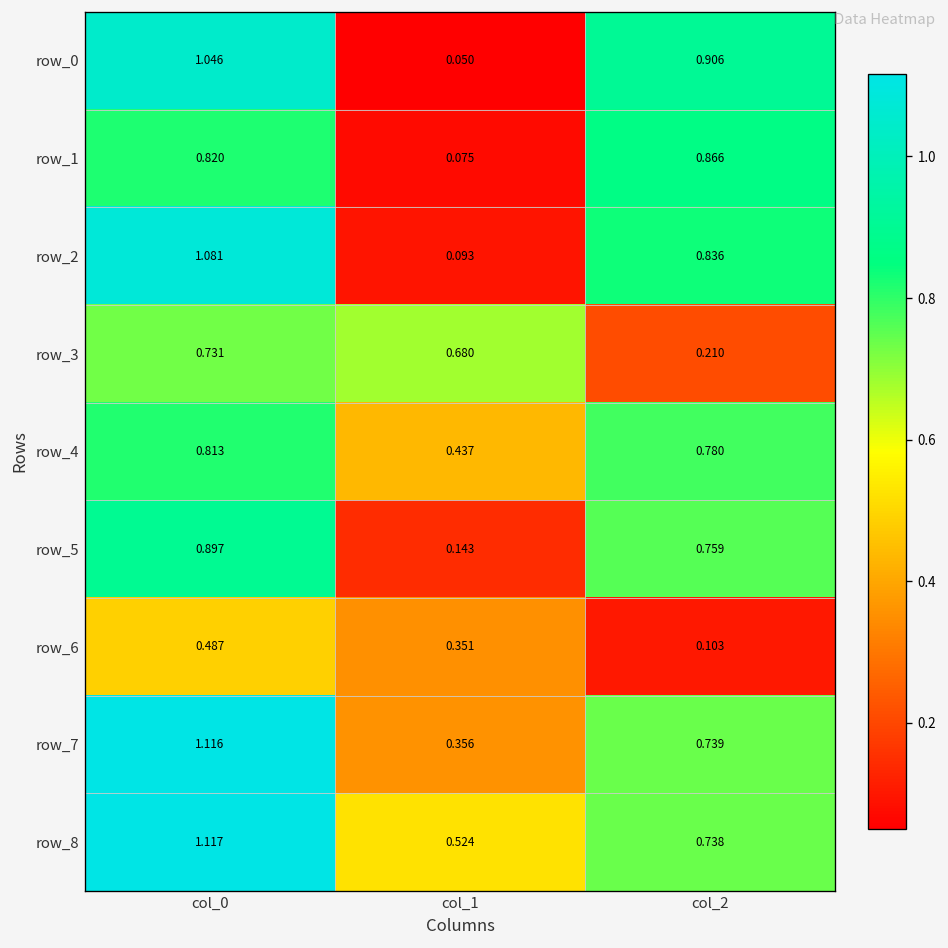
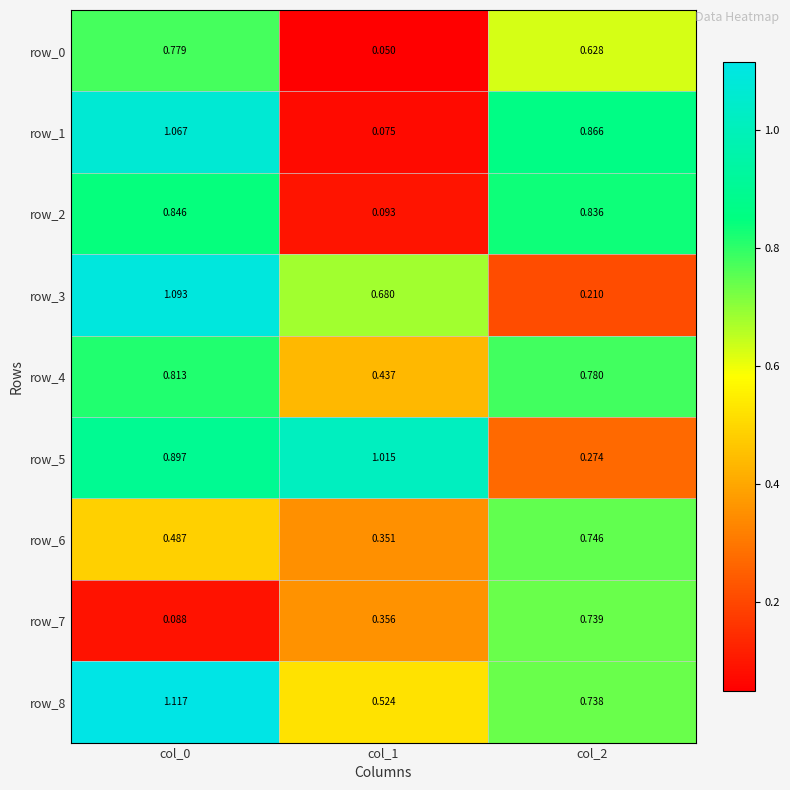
  {
    "row_0": {
-     "col_0": 1.046,
+     "col_0": 0.779,
      "col_1": 0.050,
-     "col_2": 0.906
+     "col_2": 0.628
    },
    "row_1": {
-     "col_0": 0.820,
+     "col_0": 1.067,
      "col_1": 0.075,
      "col_2": 0.866
    },
    "row_2": {
-     "col_0": 1.081,
+     "col_0": 0.846,
      "col_1": 0.093,
      "col_2": 0.836
    },
    "row_3": {
-     "col_0": 0.731,
+     "col_0": 1.093,
      "col_1": 0.680,
      "col_2": 0.210
    },
    "row_4": {
      "col_0": 0.813,
      "col_1": 0.437,
      "col_2": 0.780
    },
    "row_5": {
      "col_0": 0.897,
-     "col_1": 0.143,
-     "col_2": 0.759
+     "col_1": 1.015,
+     "col_2": 0.274
    },
    "row_6": {
      "col_0": 0.487,
      "col_1": 0.351,
-     "col_2": 0.103
+     "col_2": 0.746
    },
    "row_7": {
-     "col_0": 1.116,
+     "col_0": 0.088,
      "col_1": 0.356,
      "col_2": 0.739
    },
    "row_8": {
      "col_0": 1.117,
      "col_1": 0.524,
      "col_2": 0.738
    }
  }
